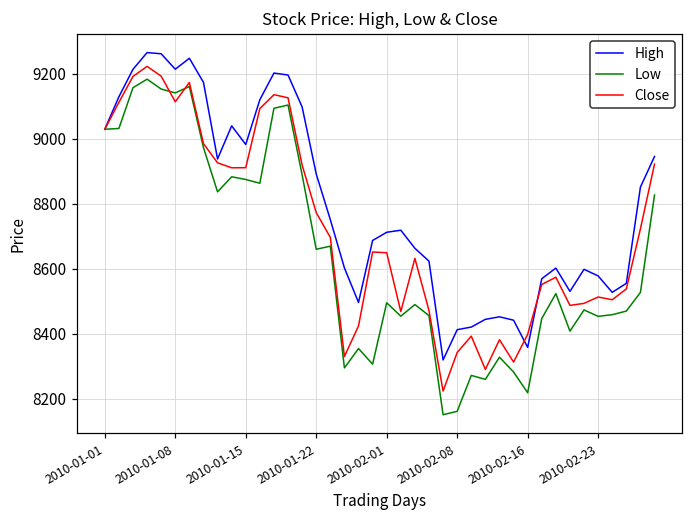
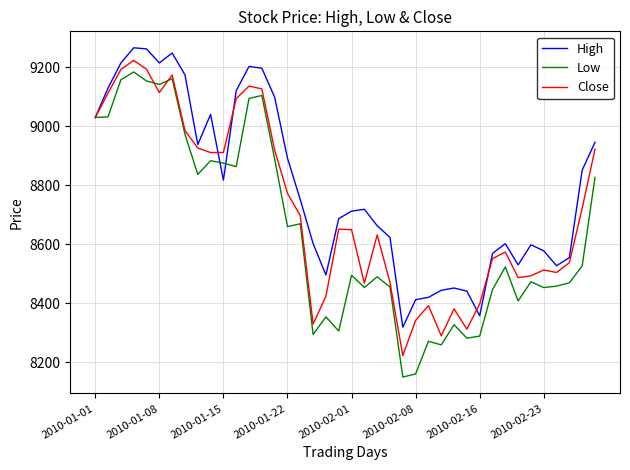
  {
    "High": {
      "2010-01-08": 9210,
-     "2010-01-15": 8980,
+     "2010-01-15": 8820,
      "2010-01-22": 8890,
      "2010-02-01": 8710,
      "2010-02-08": 8410,
      "2010-02-16": 8360,
      "2010-02-23": 8580
    },
    "Low": {
      "2010-01-08": 9140,
      "2010-01-15": 8870,
      "2010-01-22": 8660,
      "2010-02-01": 8500,
      "2010-02-08": 8160,
-     "2010-02-16": 8220,
+     "2010-02-16": 8290,
      "2010-02-23": 8450
    },
    "Close": {
      "2010-01-08": 9110,
      "2010-01-15": 8910,
      "2010-01-22": 8770,
      "2010-02-01": 8650,
      "2010-02-08": 8340,
      "2010-02-16": 8400,
      "2010-02-23": 8510
    }
  }
